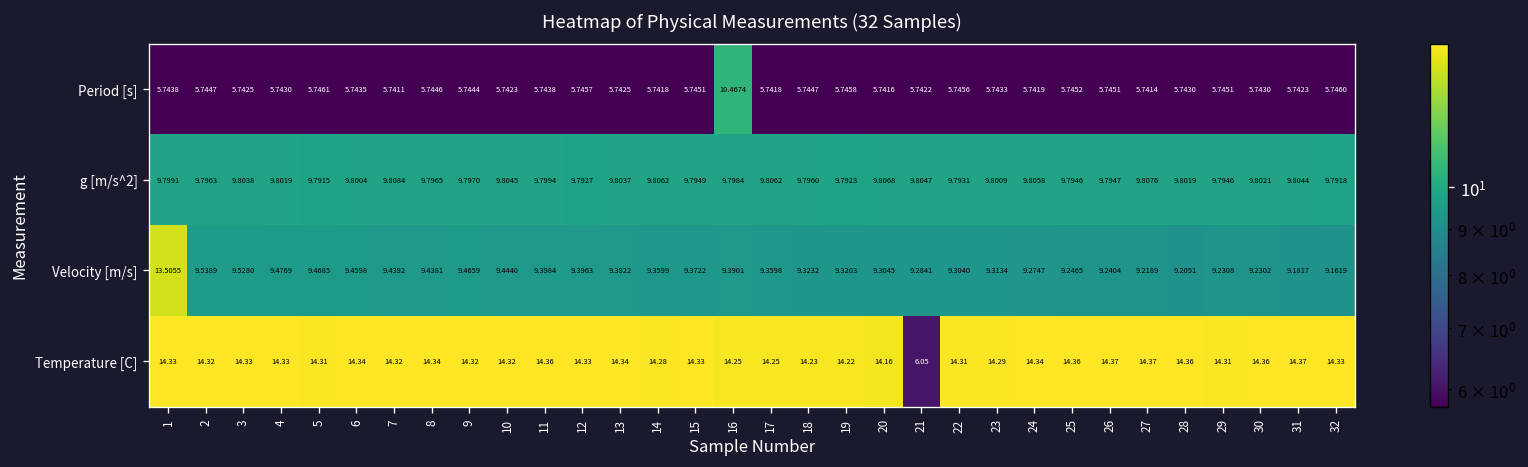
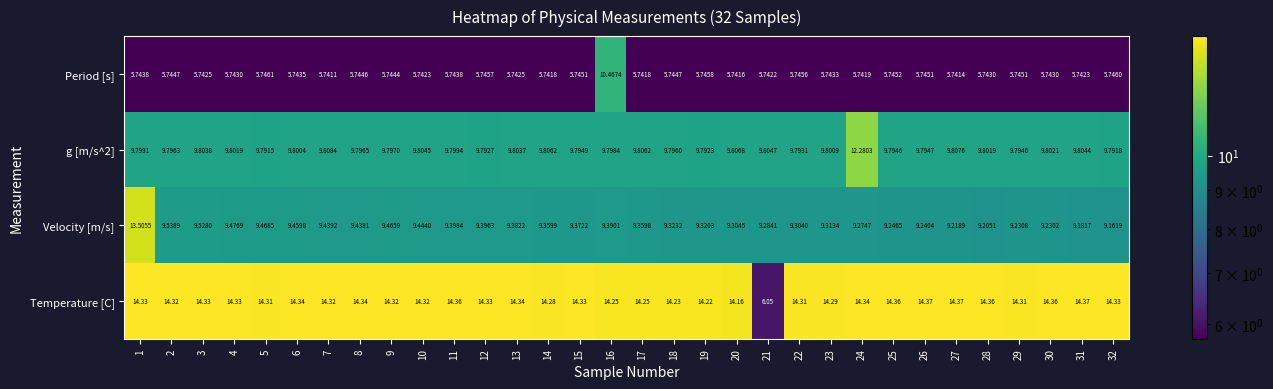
  {
    "Period [s]": {
      "1": 5.7438,
      "2": 5.7447,
      "3": 5.7425,
      "4": 5.7430,
      "5": 5.7461,
      "6": 5.7435,
      "7": 5.7411,
      "8": 5.7446,
      "9": 5.7444,
      "10": 5.7423,
      "11": 5.7438,
      "12": 5.7457,
      "13": 5.7425,
      "14": 5.7418,
      "15": 5.7451,
      "16": 10.4674,
      "17": 5.7418,
      "18": 5.7447,
      "19": 5.7458,
      "20": 5.7416,
      "21": 5.7422,
      "22": 5.7456,
      "23": 5.7433,
      "24": 5.7419,
      "25": 5.7452,
      "26": 5.7451,
      "27": 5.7414,
      "28": 5.7430,
      "29": 5.7451,
      "30": 5.7430,
      "31": 5.7423,
      "32": 5.7460
    },
    "g [m/s^2]": {
      "1": 9.7991,
      "2": 9.7963,
      "3": 9.8038,
      "4": 9.8019,
      "5": 9.7915,
      "6": 9.8004,
      "7": 9.8084,
      "8": 9.7965,
      "9": 9.7970,
      "10": 9.8045,
      "11": 9.7994,
      "12": 9.7927,
      "13": 9.8037,
      "14": 9.8062,
      "15": 9.7949,
      "16": 9.7984,
      "17": 9.8062,
      "18": 9.7960,
      "19": 9.7923,
      "20": 9.8068,
      "21": 9.8047,
      "22": 9.7931,
      "23": 9.8009,
-     "24": 9.8058,
+     "24": 12.2803,
      "25": 9.7946,
      "26": 9.7947,
      "27": 9.8076,
      "28": 9.8019,
      "29": 9.7946,
      "30": 9.8021,
      "31": 9.8044,
      "32": 9.7918
    },
    "Velocity [m/s]": {
      "1": 13.5055,
      "2": 9.5389,
      "3": 9.5280,
      "4": 9.4769,
      "5": 9.4685,
      "6": 9.4598,
      "7": 9.4392,
      "8": 9.4381,
      "9": 9.4659,
      "10": 9.4440,
      "11": 9.3984,
      "12": 9.3963,
      "13": 9.3822,
      "14": 9.3599,
      "15": 9.3722,
      "16": 9.3901,
      "17": 9.3598,
      "18": 9.3232,
      "19": 9.3203,
      "20": 9.3045,
      "21": 9.2841,
      "22": 9.3040,
      "23": 9.3134,
      "24": 9.2747,
      "25": 9.2465,
      "26": 9.2404,
      "27": 9.2189,
      "28": 9.2051,
      "29": 9.2308,
      "30": 9.2302,
      "31": 9.1817,
      "32": 9.1619
    },
    "Temperature [C]": {
      "1": 14.33,
      "2": 14.32,
      "3": 14.33,
      "4": 14.33,
      "5": 14.31,
      "6": 14.34,
      "7": 14.32,
      "8": 14.34,
      "9": 14.32,
      "10": 14.32,
      "11": 14.36,
      "12": 14.33,
      "13": 14.34,
      "14": 14.28,
      "15": 14.33,
      "16": 14.25,
      "17": 14.25,
      "18": 14.23,
      "19": 14.22,
      "20": 14.16,
      "21": 6.05,
      "22": 14.31,
      "23": 14.29,
      "24": 14.34,
      "25": 14.36,
      "26": 14.37,
      "27": 14.37,
      "28": 14.36,
      "29": 14.31,
      "30": 14.36,
      "31": 14.37,
      "32": 14.33
    }
  }
